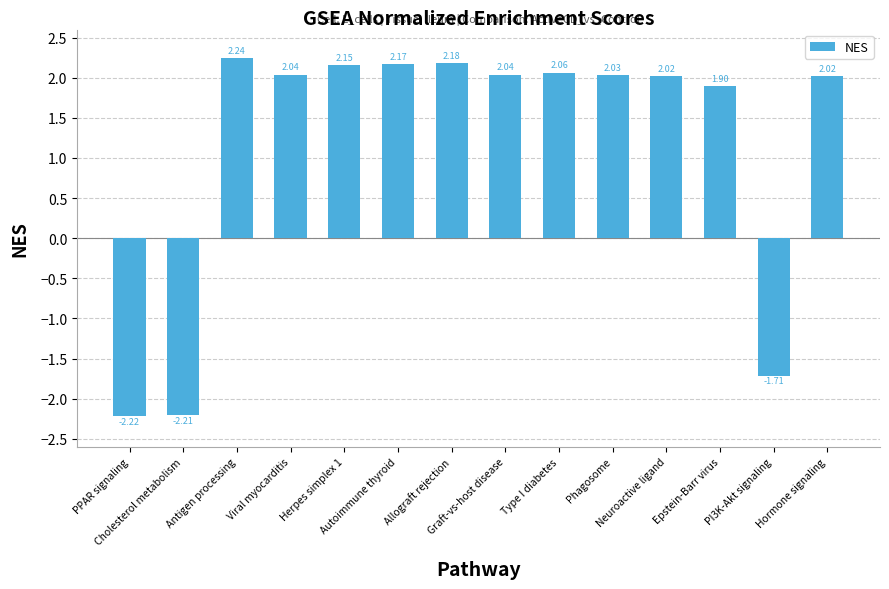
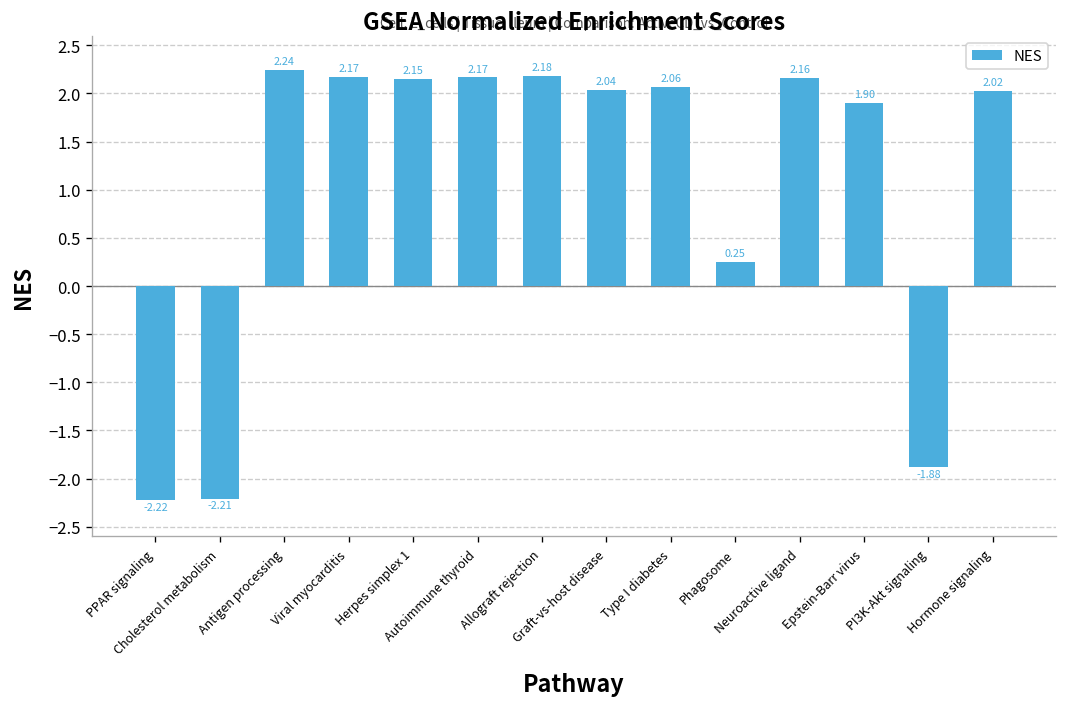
  {
    "PPAR signaling": -2.22,
    "Cholesterol metabolism": -2.21,
    "Antigen processing": 2.24,
-   "Viral myocarditis": 2.04,
+   "Viral myocarditis": 2.17,
    "Herpes simplex 1": 2.15,
    "Autoimmune thyroid": 2.17,
    "Allograft rejection": 2.18,
    "Graft-vs-host disease": 2.04,
    "Type I diabetes": 2.06,
-   "Phagosome": 2.03,
-   "Neuroactive ligand": 2.02,
+   "Phagosome": 0.25,
+   "Neuroactive ligand": 2.16,
    "Epstein-Barr virus": 1.90,
-   "PI3K-Akt signaling": -1.71,
+   "PI3K-Akt signaling": -1.88,
    "Hormone signaling": 2.02
  }
